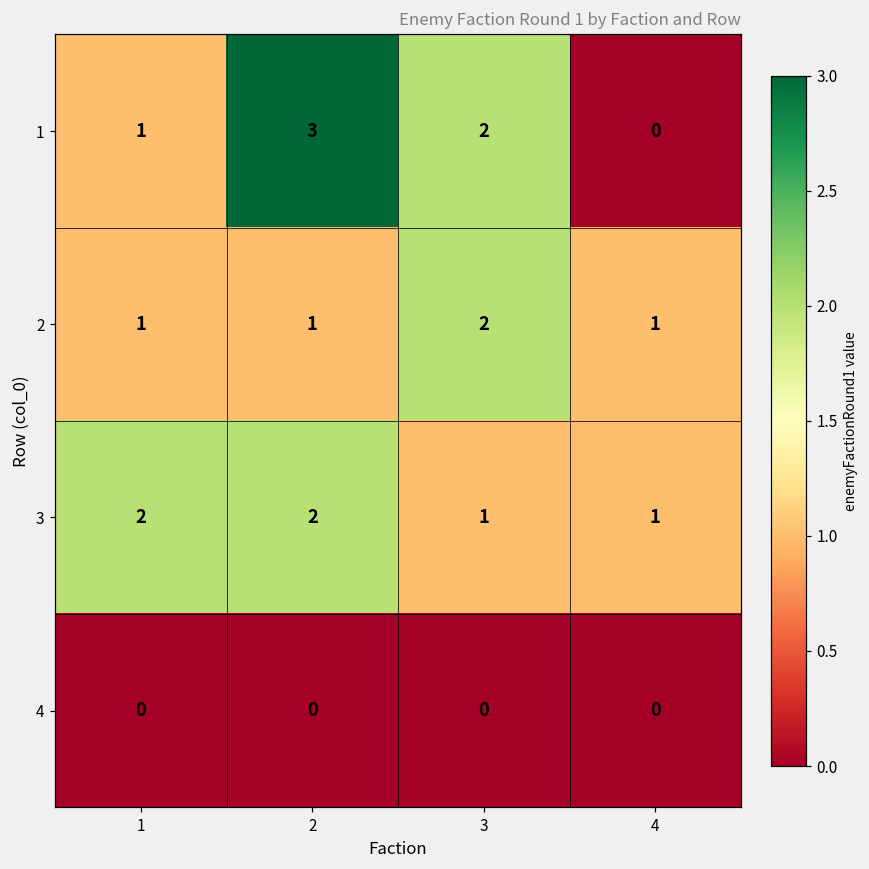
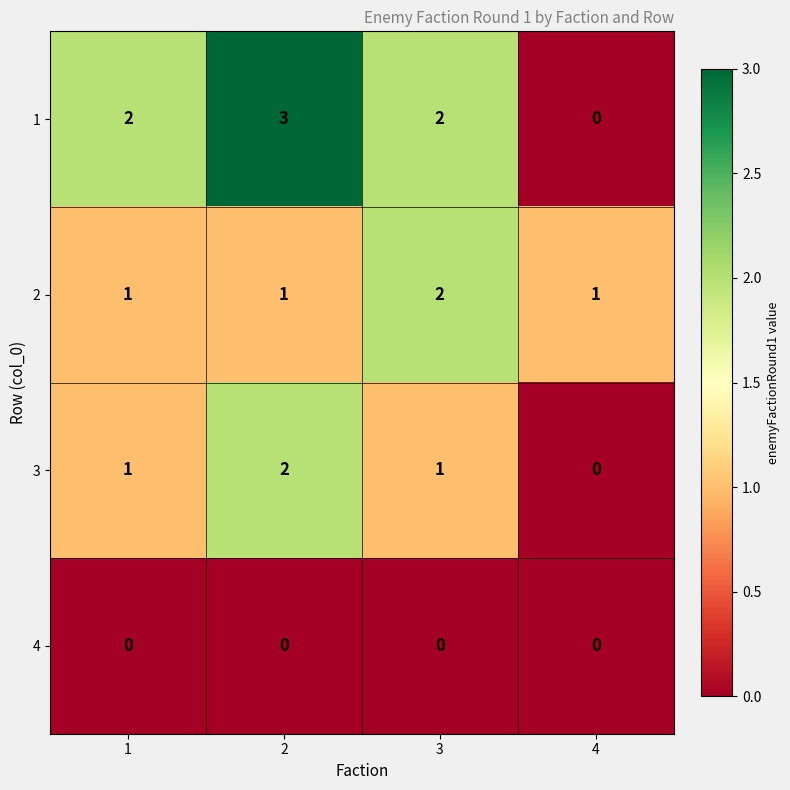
  {
    "1": {
-     "1": 1,
+     "1": 2,
      "2": 3,
      "3": 2,
      "4": 0
    },
    "2": {
      "1": 1,
      "2": 1,
      "3": 2,
      "4": 1
    },
    "3": {
-     "1": 2,
+     "1": 1,
      "2": 2,
      "3": 1,
-     "4": 1
+     "4": 0
    },
    "4": {
      "1": 0,
      "2": 0,
      "3": 0,
      "4": 0
    }
  }
